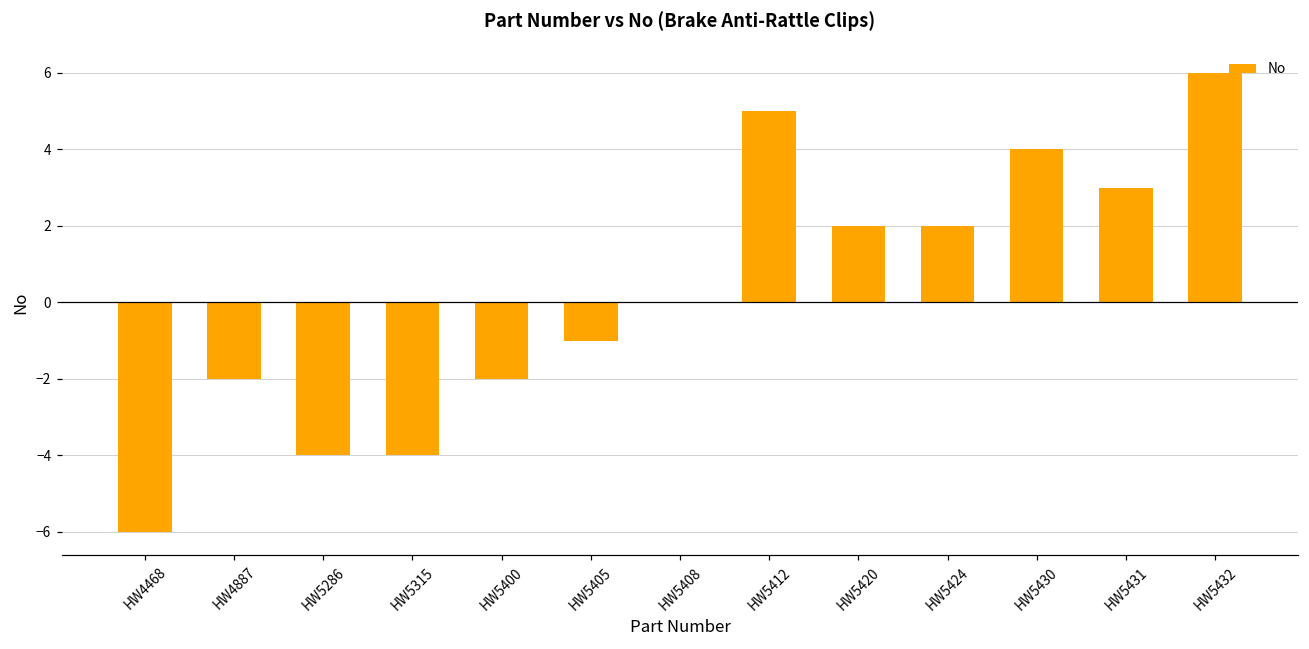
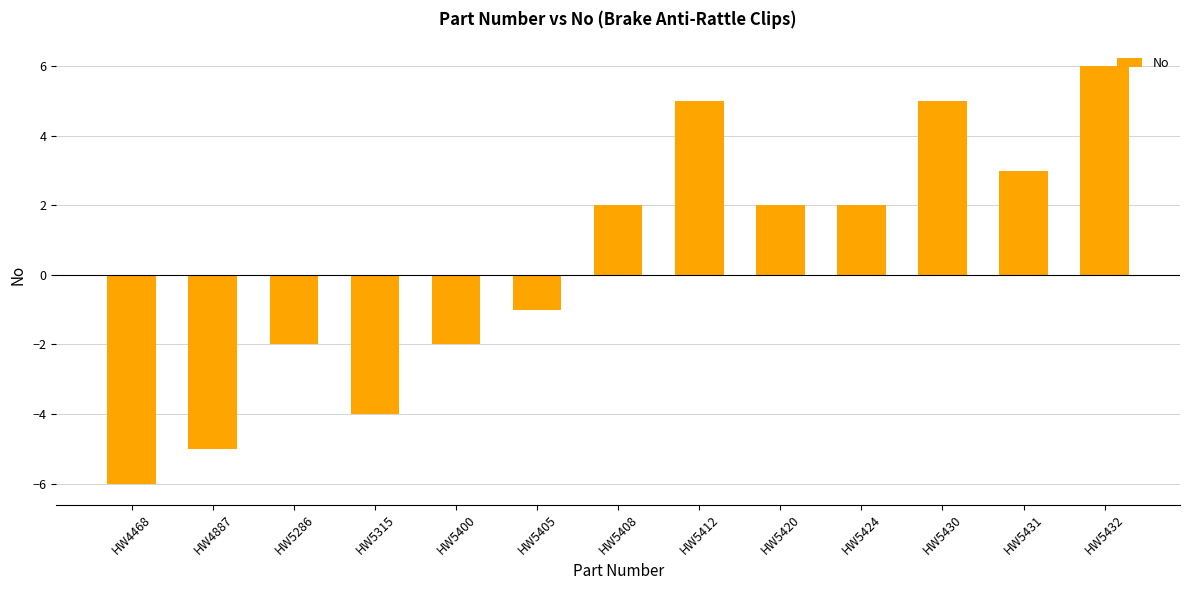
  {
    "HW4468": -6.0,
-   "HW4887": -2.0,
-   "HW5286": -4.0,
+   "HW4887": -5.0,
+   "HW5286": -2.0,
    "HW5315": -4.0,
    "HW5400": -2.0,
    "HW5405": -1.0,
-   "HW5408": 0.0,
+   "HW5408": 2.0,
    "HW5412": 5.0,
    "HW5420": 2.0,
    "HW5424": 2.0,
-   "HW5430": 4.0,
+   "HW5430": 5.0,
    "HW5431": 3.0,
    "HW5432": 6.0
  }
